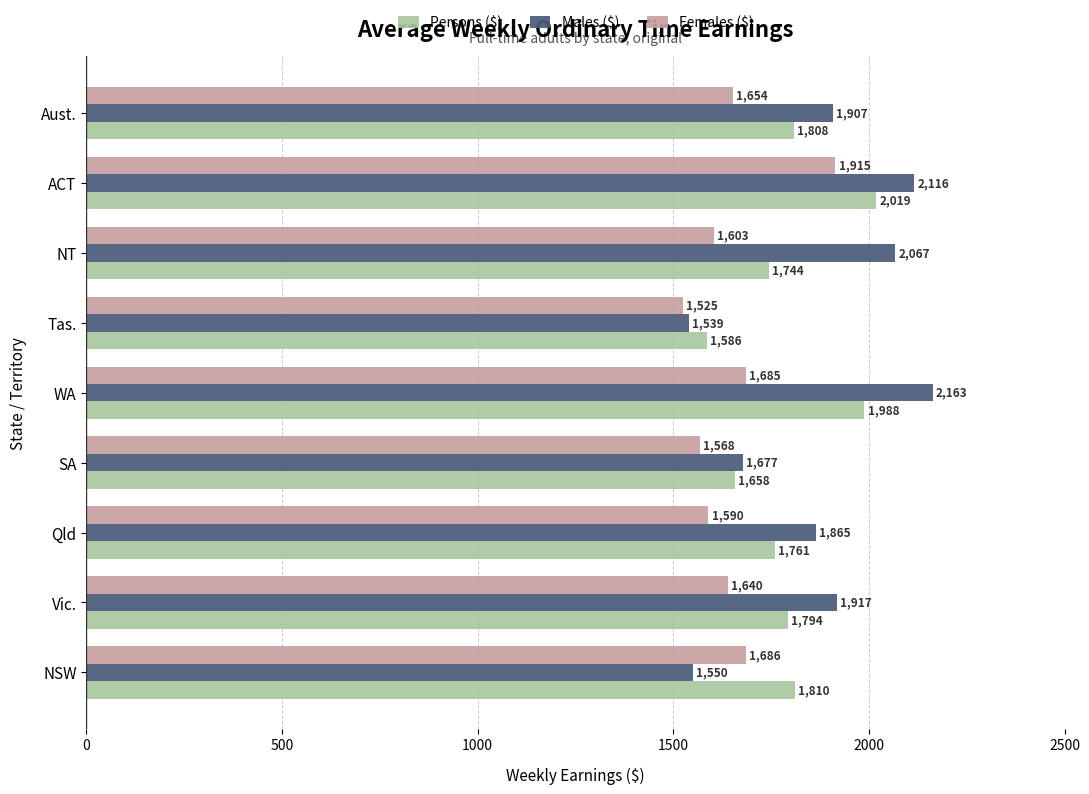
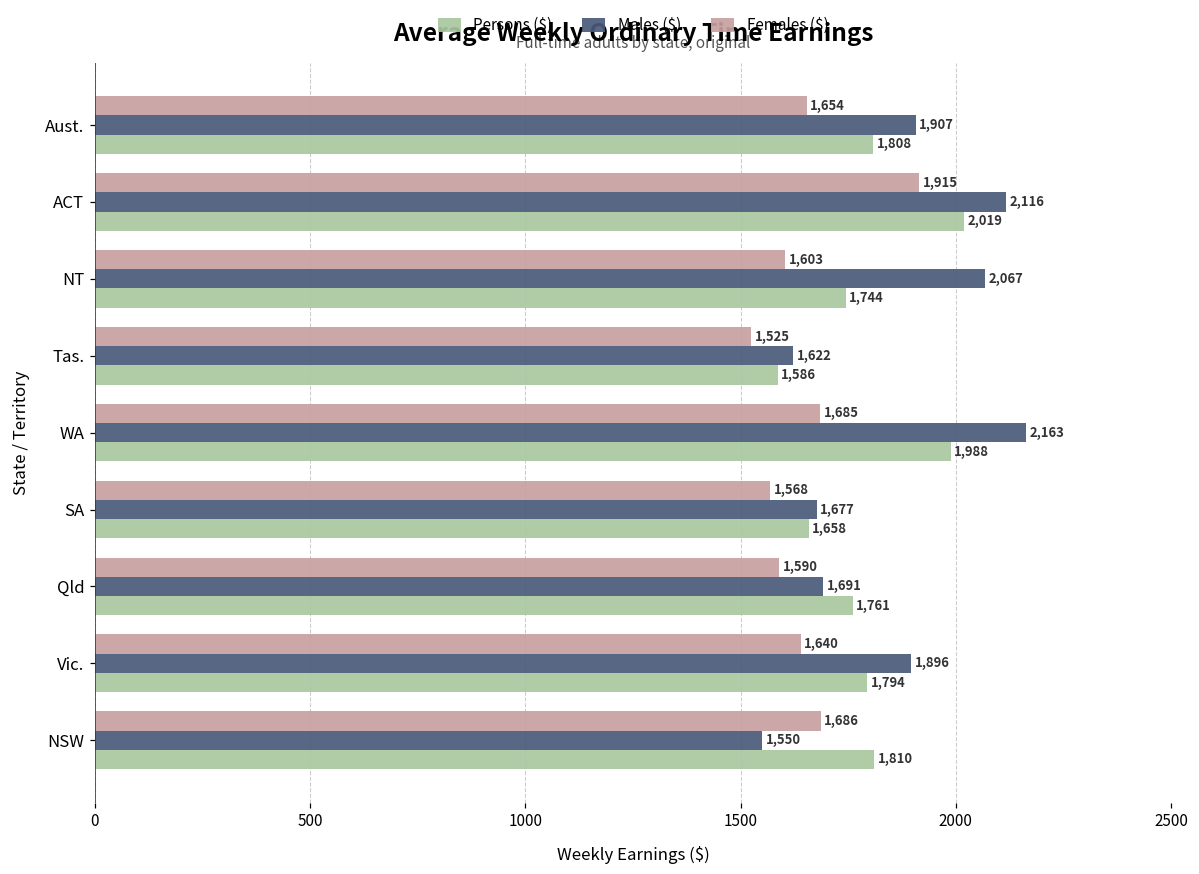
  {
    "Males ($)": {
      "Aust.": "1,907",
      "ACT": "2,116",
      "NT": "2,067",
-     "Tas.": "1,539",
+     "Tas.": "1,622",
      "WA": "2,163",
      "SA": "1,677",
-     "Qld": "1,865",
-     "Vic.": "1,917",
+     "Qld": "1,691",
+     "Vic.": "1,896",
      "NSW": "1,550"
    }
  }
